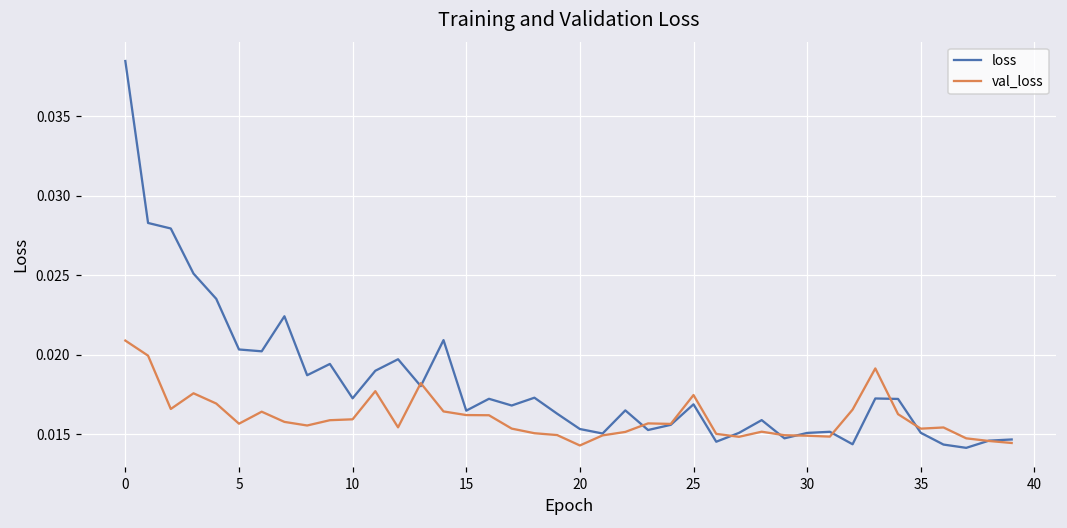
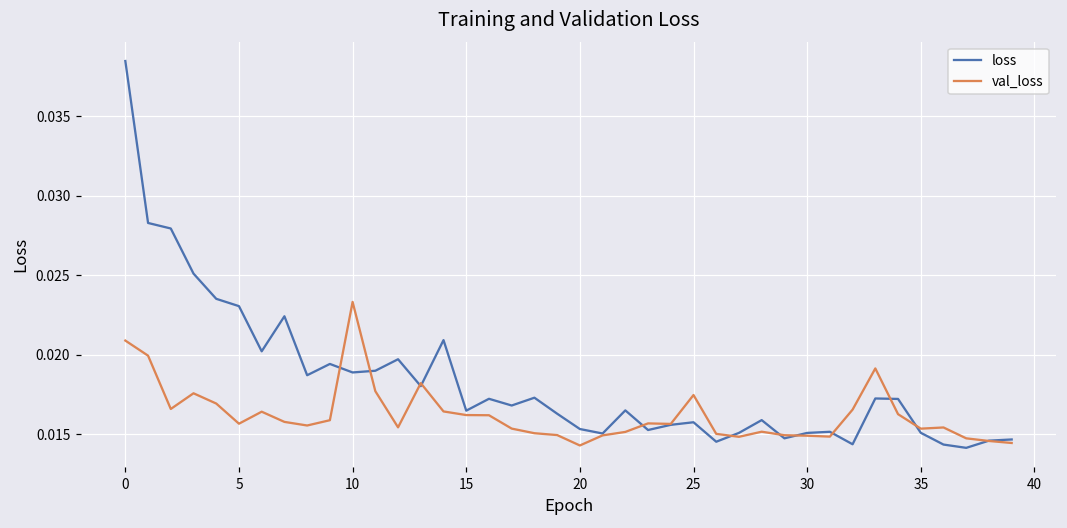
  {
    "loss": {
      "0": 0.0385,
-     "5": 0.0203,
-     "10": 0.0173,
+     "5": 0.0231,
+     "10": 0.0189,
      "15": 0.0165,
      "20": 0.0153,
-     "25": 0.0169,
+     "25": 0.0158,
      "35": 0.0151
    },
    "val_loss": {
      "0": 0.0209,
      "5": 0.0157,
-     "10": 0.0159,
+     "10": 0.0233,
      "15": 0.0162,
      "20": 0.0143,
      "25": 0.0175,
      "35": 0.0154
    }
  }
